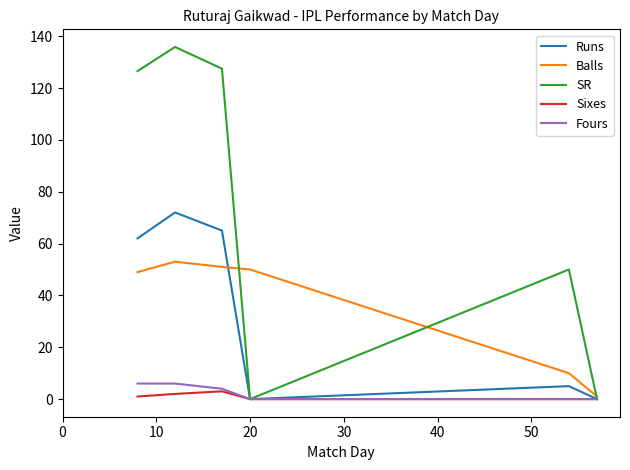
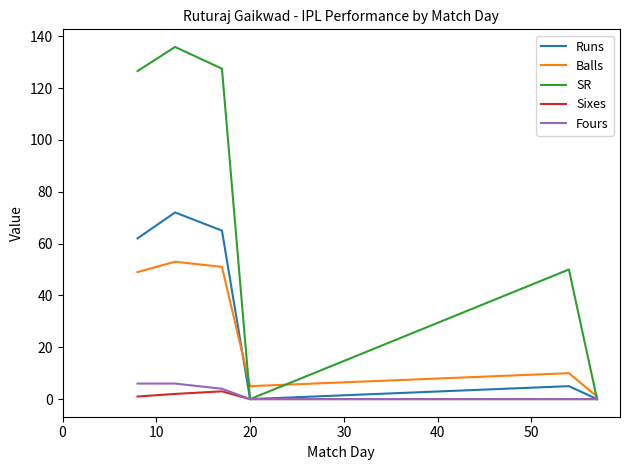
  {
    "Balls": {
-     "20": 50
+     "20": 5
    }
  }
